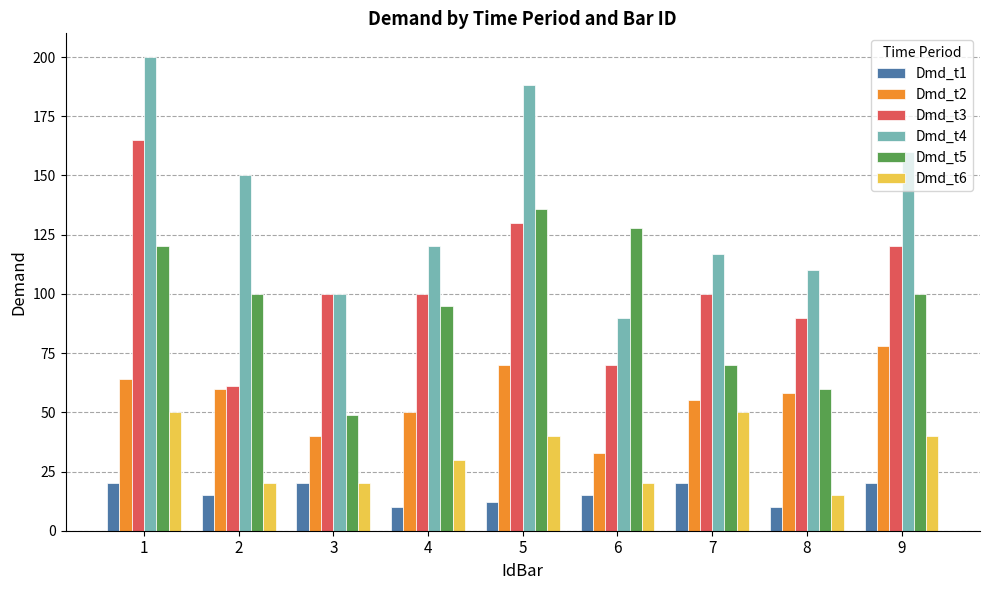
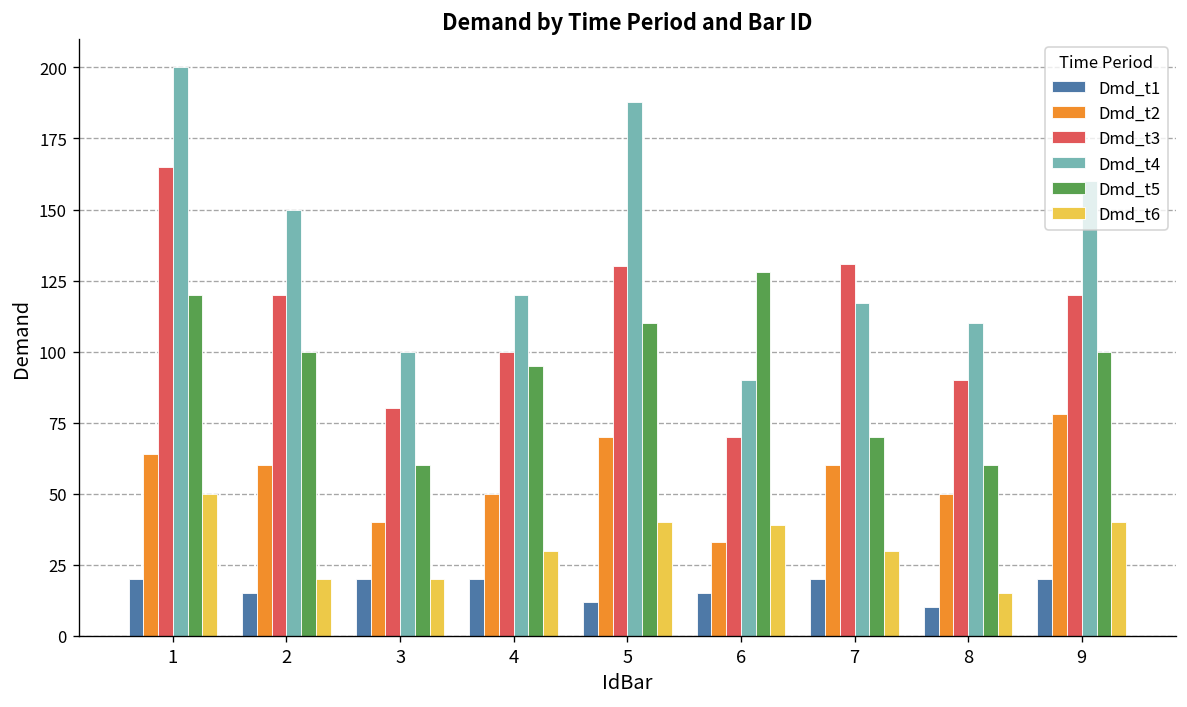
  {
    "Dmd_t1": {
      "1": 20,
      "2": 15,
      "3": 20,
-     "4": 10,
+     "4": 20,
      "5": 12,
      "6": 15,
      "7": 20,
      "8": 10,
      "9": 20
    },
    "Dmd_t2": {
      "1": 64,
      "2": 60,
      "3": 40,
      "4": 50,
      "5": 70,
      "6": 33,
-     "7": 55,
-     "8": 58,
+     "7": 60,
+     "8": 50,
      "9": 78
    },
    "Dmd_t3": {
      "1": 165,
-     "2": 61,
-     "3": 100,
+     "2": 120,
+     "3": 80,
      "4": 100,
      "5": 130,
      "6": 70,
-     "7": 100,
+     "7": 131,
      "8": 90,
      "9": 120
    },
    "Dmd_t4": {
      "1": 200,
      "2": 150,
      "3": 100,
      "4": 120,
      "5": 188,
      "6": 90,
      "7": 117,
      "8": 110
    },
    "Dmd_t5": {
      "1": 120,
      "2": 100,
-     "3": 49,
+     "3": 60,
      "4": 95,
-     "5": 136,
+     "5": 110,
      "6": 128,
      "7": 70,
      "8": 60,
      "9": 100
    },
    "Dmd_t6": {
      "1": 50,
      "2": 20,
      "3": 20,
      "4": 30,
      "5": 40,
-     "6": 20,
-     "7": 50,
+     "6": 39,
+     "7": 30,
      "8": 15,
      "9": 40
    }
  }
